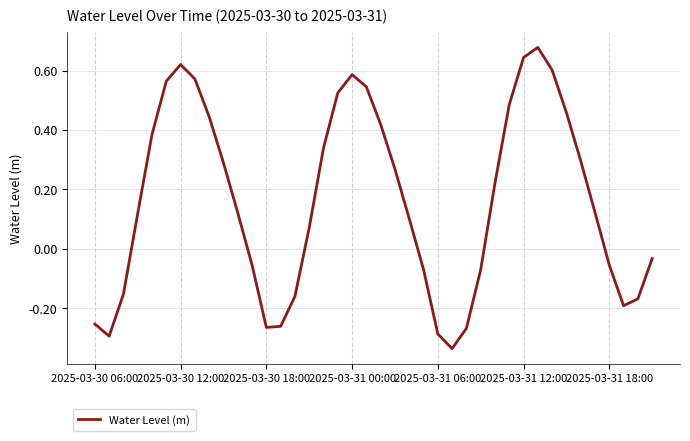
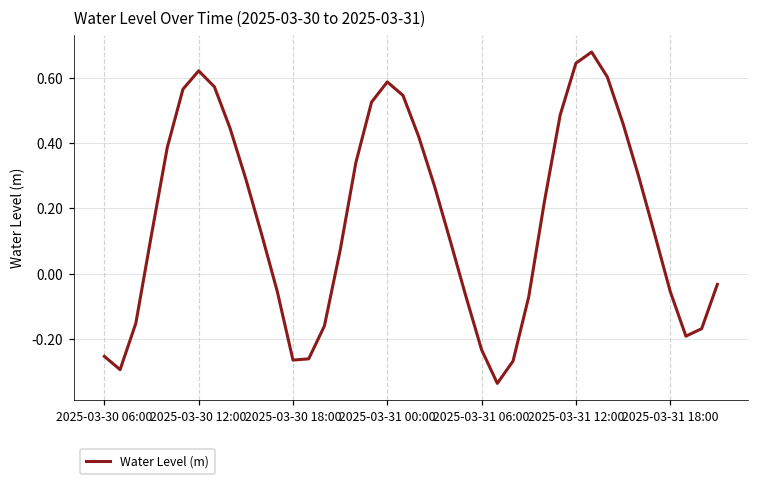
  {
    "2025-03-30 06:00": -0.25,
    "2025-03-30 12:00": 0.62,
    "2025-03-30 18:00": -0.26,
    "2025-03-31 00:00": 0.59,
-   "2025-03-31 06:00": -0.29,
+   "2025-03-31 06:00": -0.23,
    "2025-03-31 12:00": 0.64,
    "2025-03-31 18:00": -0.05
  }
